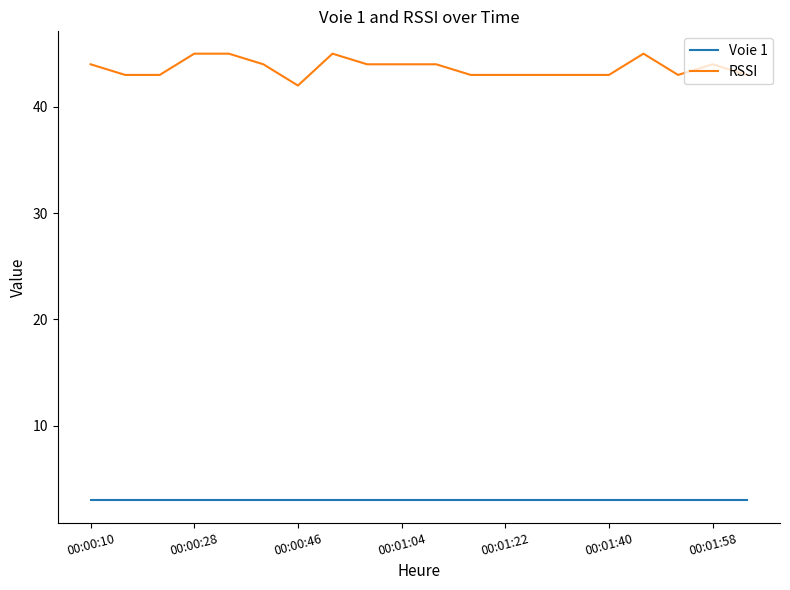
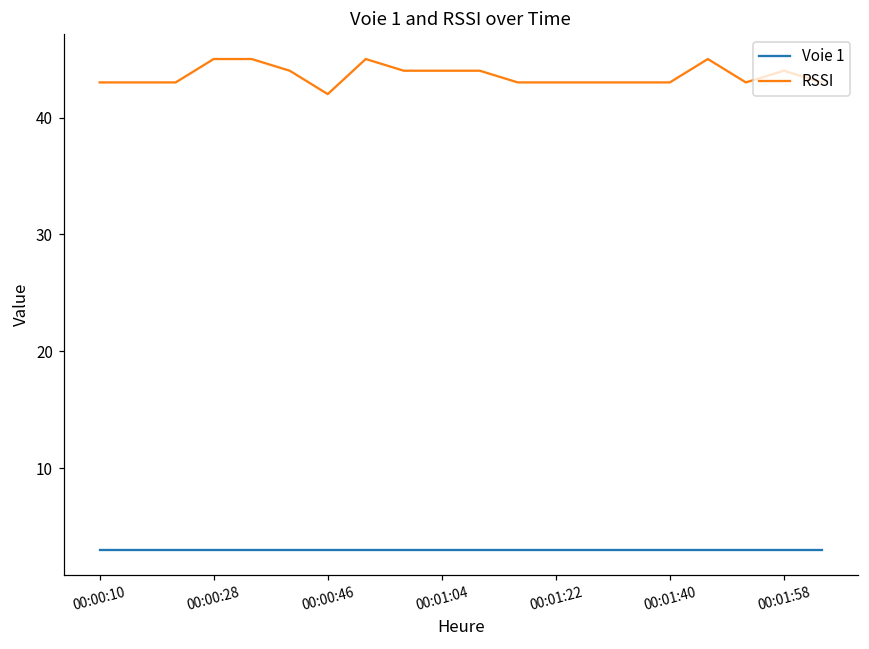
  {
    "Voie 1": {
      "00:00:10": 3,
      "00:00:28": 3,
      "00:00:46": 3,
      "00:01:04": 3,
      "00:01:22": 3,
      "00:01:40": 3,
      "00:01:58": 3
    },
    "RSSI": {
-     "00:00:10": 44,
+     "00:00:10": 43,
      "00:00:28": 45,
      "00:00:46": 42,
      "00:01:04": 44,
      "00:01:22": 43,
      "00:01:40": 43
    }
  }
